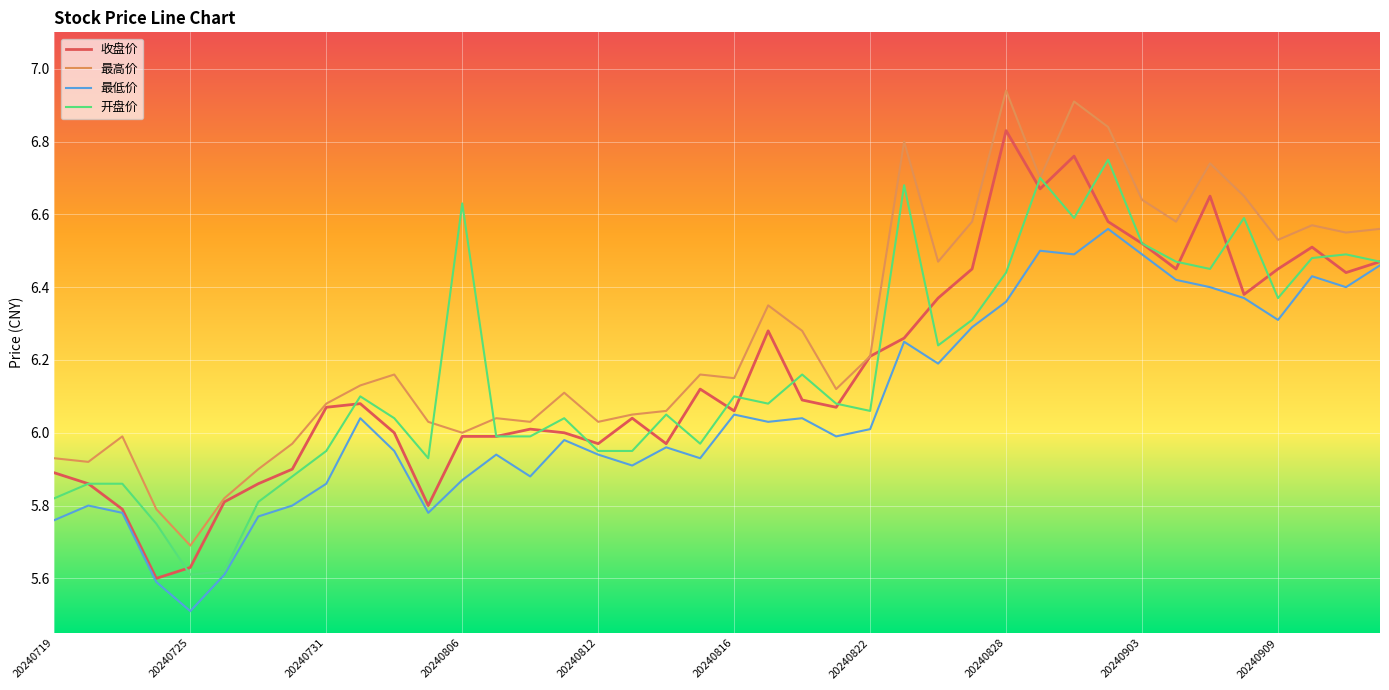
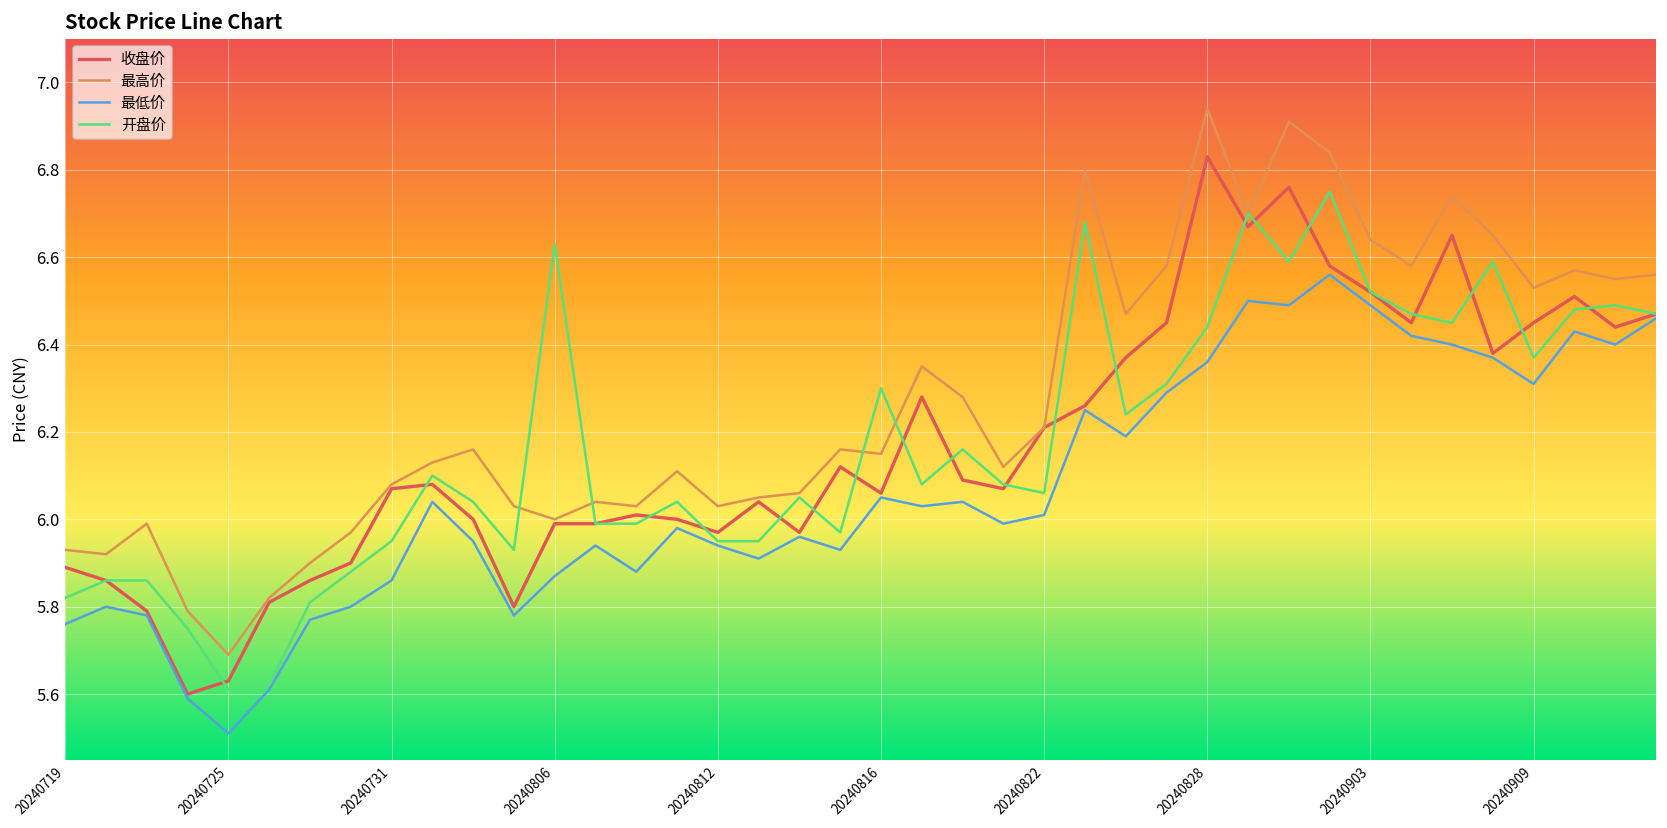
  {
    "最低价": {
      "20240719": 5.76,
      "20240725": 5.51,
      "20240731": 5.86,
      "20240806": 5.87,
      "20240812": 5.94,
      "20240816": 6.05,
      "20240822": 6.01,
      "20240828": 6.36,
      "20240903": 6.49,
      "20240909": 6.31
    },
    "开盘价": {
      "20240719": 5.82,
      "20240725": 5.61,
      "20240731": 5.95,
      "20240806": 6.63,
      "20240812": 5.95,
-     "20240816": 6.1,
+     "20240816": 6.3,
      "20240822": 6.06,
      "20240828": 6.44,
      "20240909": 6.37
    }
  }
